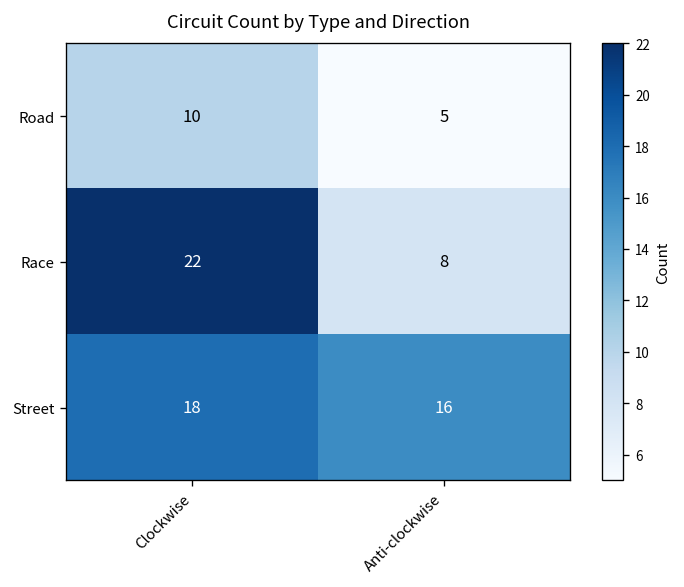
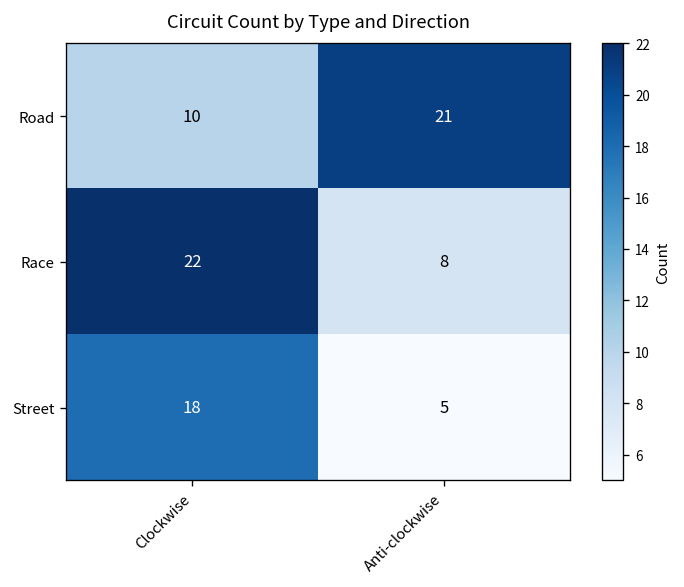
  {
    "Road": {
      "Clockwise": 10,
-     "Anti-clockwise": 5
+     "Anti-clockwise": 21
    },
    "Race": {
      "Clockwise": 22,
      "Anti-clockwise": 8
    },
    "Street": {
      "Clockwise": 18,
-     "Anti-clockwise": 16
+     "Anti-clockwise": 5
    }
  }
